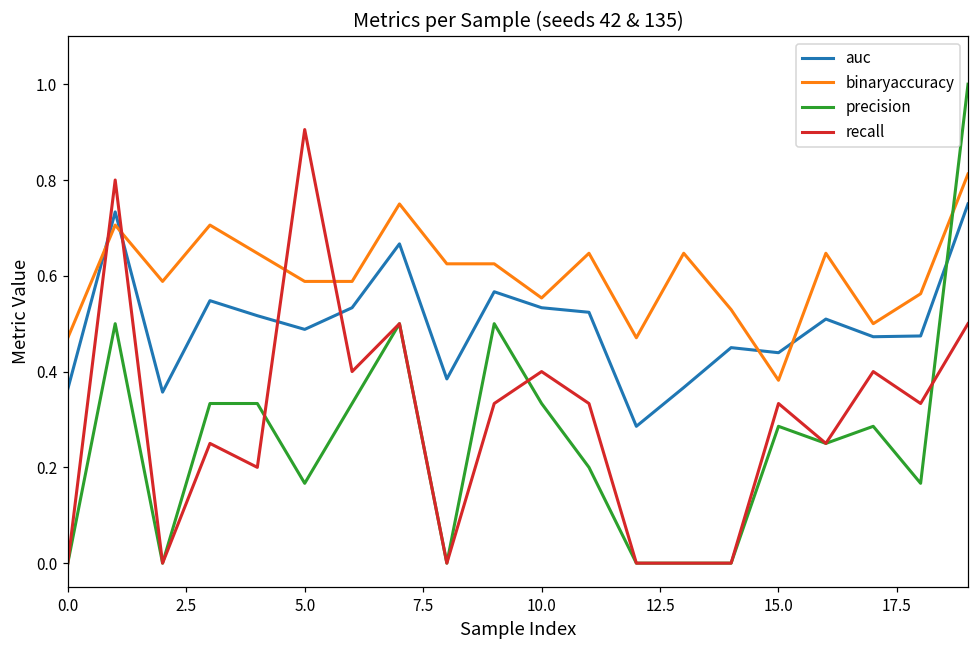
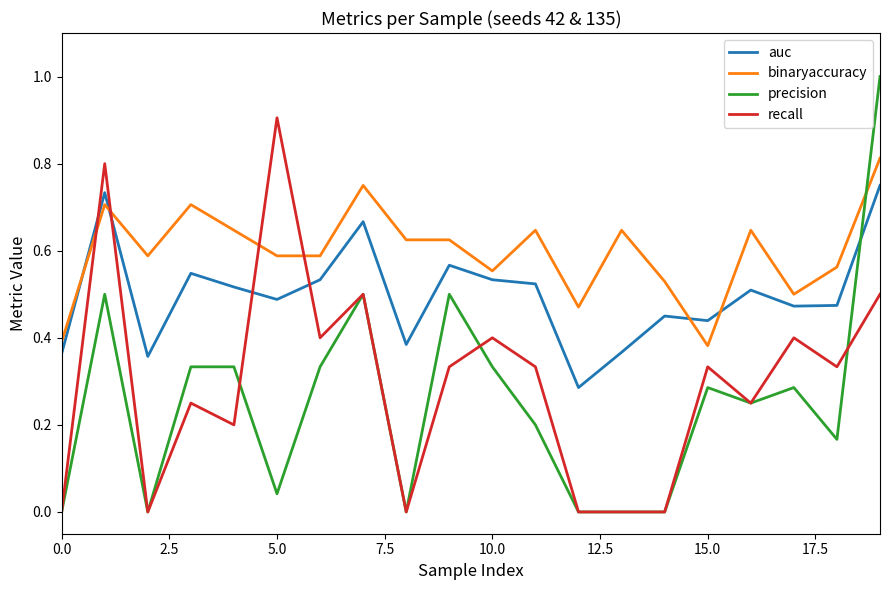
  {
    "auc": {
      "0.0": 0.36,
      "5.0": 0.49,
      "10.0": 0.53,
      "15.0": 0.44
    },
    "binaryaccuracy": {
-     "0.0": 0.47,
+     "0.0": 0.39,
      "5.0": 0.59,
      "10.0": 0.55,
      "15.0": 0.38
    },
    "precision": {
-     "5.0": 0.17,
+     "5.0": 0.04,
      "10.0": 0.33,
      "15.0": 0.29
    },
    "recall": {
      "5.0": 0.91,
      "10.0": 0.40,
      "15.0": 0.33
    }
  }
